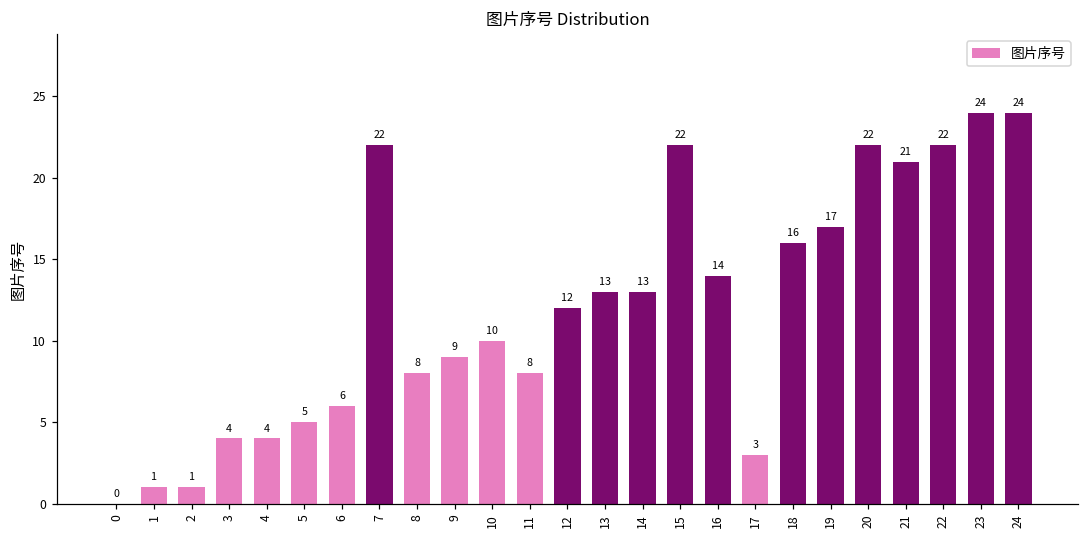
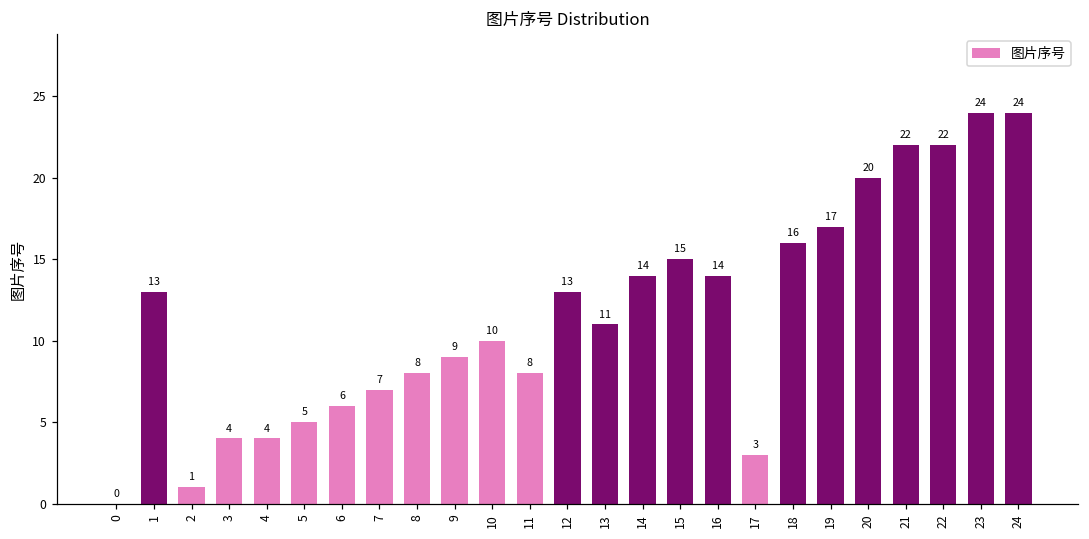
  {
    "0": 0,
-   "1": 1,
+   "1": 13,
    "2": 1,
    "3": 4,
    "4": 4,
    "5": 5,
    "6": 6,
-   "7": 22,
+   "7": 7,
    "8": 8,
    "9": 9,
    "10": 10,
    "11": 8,
-   "12": 12,
-   "13": 13,
-   "14": 13,
-   "15": 22,
+   "12": 13,
+   "13": 11,
+   "14": 14,
+   "15": 15,
    "16": 14,
    "17": 3,
    "18": 16,
    "19": 17,
-   "20": 22,
-   "21": 21,
+   "20": 20,
+   "21": 22,
    "22": 22,
    "23": 24,
    "24": 24
  }
